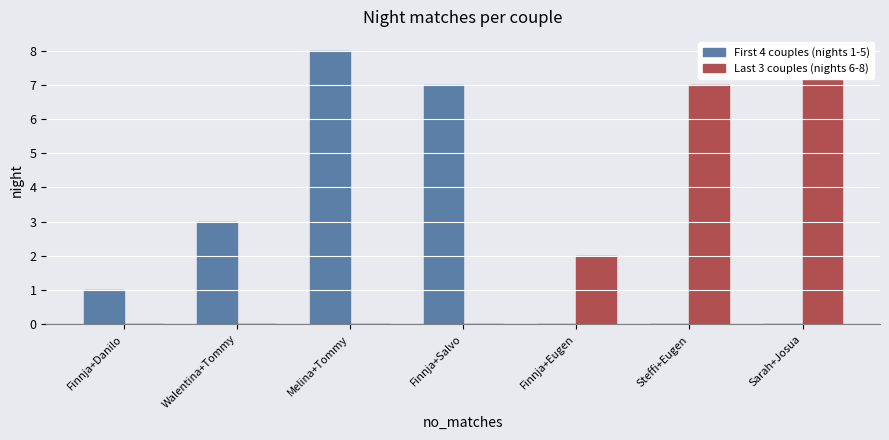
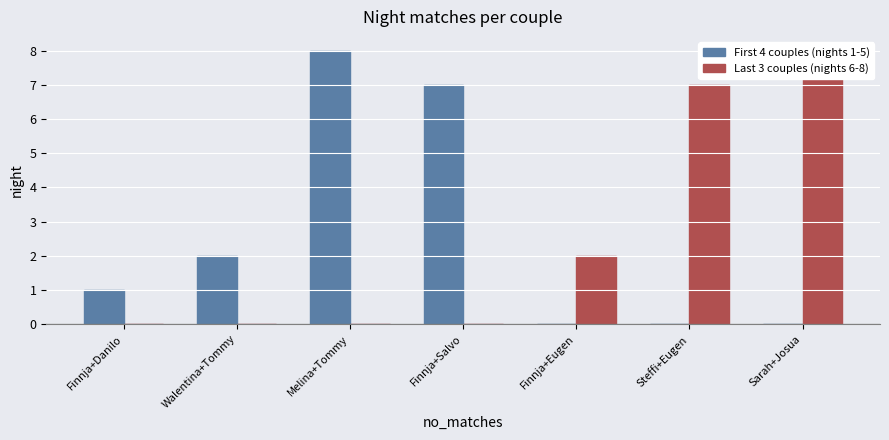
  {
    "First 4 couples (nights 1-5)": {
      "Finnja+Danilo": 1,
-     "Walentina+Tommy": 3,
+     "Walentina+Tommy": 2,
      "Melina+Tommy": 8,
      "Finnja+Salvo": 7,
      "Finnja+Eugen": 0,
      "Steffi+Eugen": 0,
      "Sarah+Josua": 0
    },
    "Last 3 couples (nights 6-8)": {
      "Finnja+Danilo": 0,
      "Walentina+Tommy": 0,
      "Melina+Tommy": 0,
      "Finnja+Salvo": 0,
      "Finnja+Eugen": 2,
      "Steffi+Eugen": 7
    }
  }
